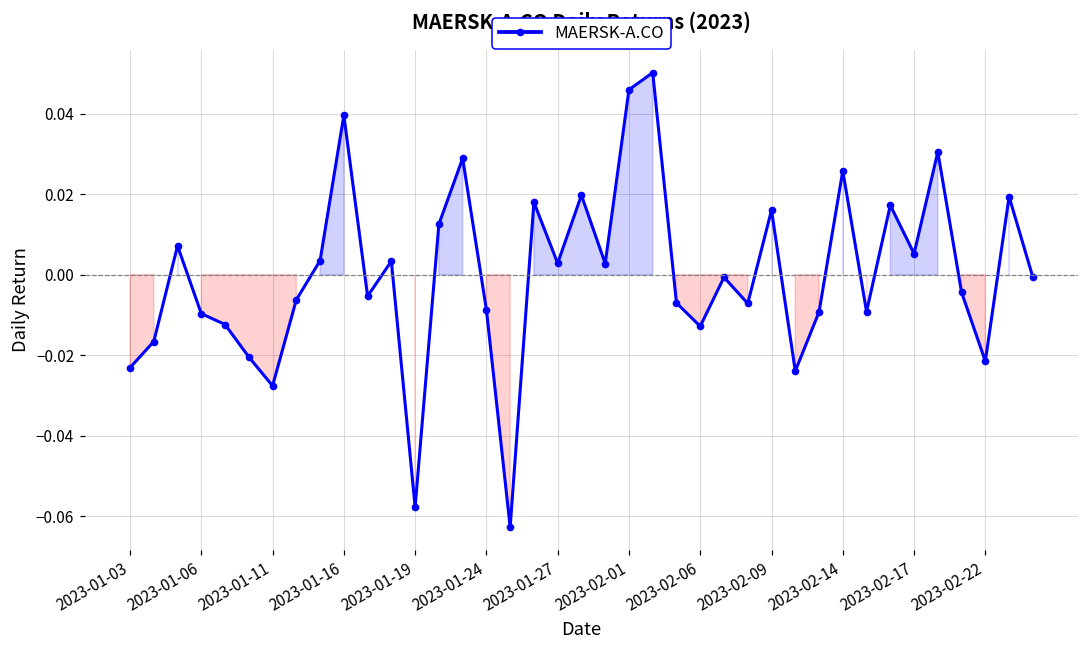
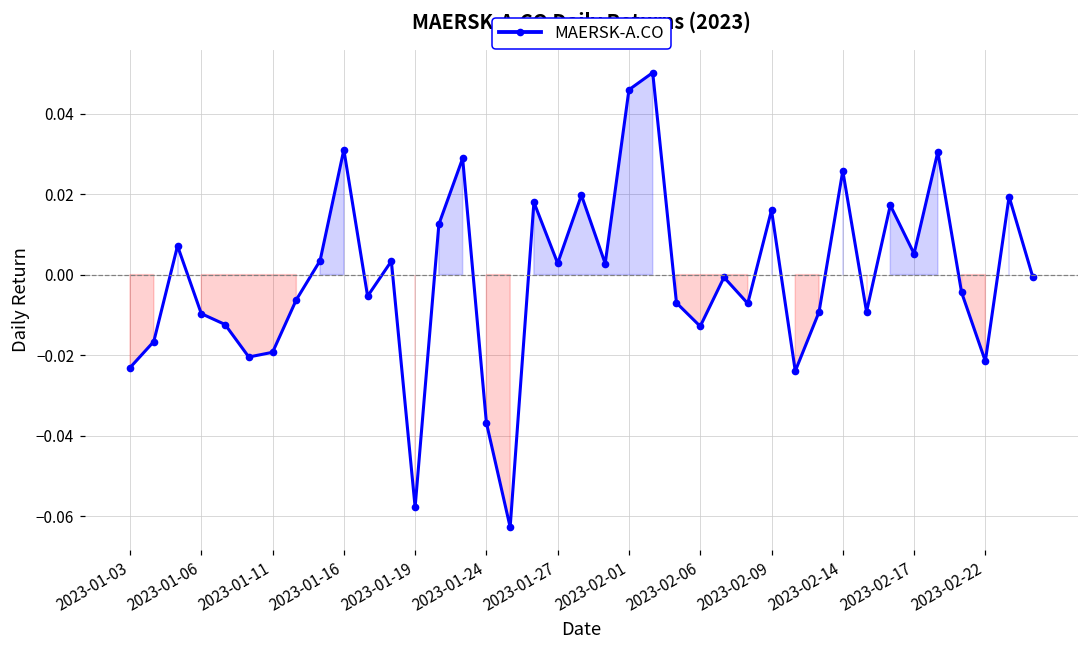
  {
    "2023-01-03": -0.023,
    "2023-01-06": -0.010,
-   "2023-01-11": -0.028,
-   "2023-01-16": 0.040,
+   "2023-01-11": -0.019,
+   "2023-01-16": 0.031,
    "2023-01-19": -0.058,
-   "2023-01-24": -0.009,
+   "2023-01-24": -0.037,
    "2023-01-27": 0.003,
    "2023-02-01": 0.046,
    "2023-02-06": -0.013,
    "2023-02-09": 0.016,
    "2023-02-14": 0.026,
    "2023-02-17": 0.005,
    "2023-02-22": -0.021
  }
